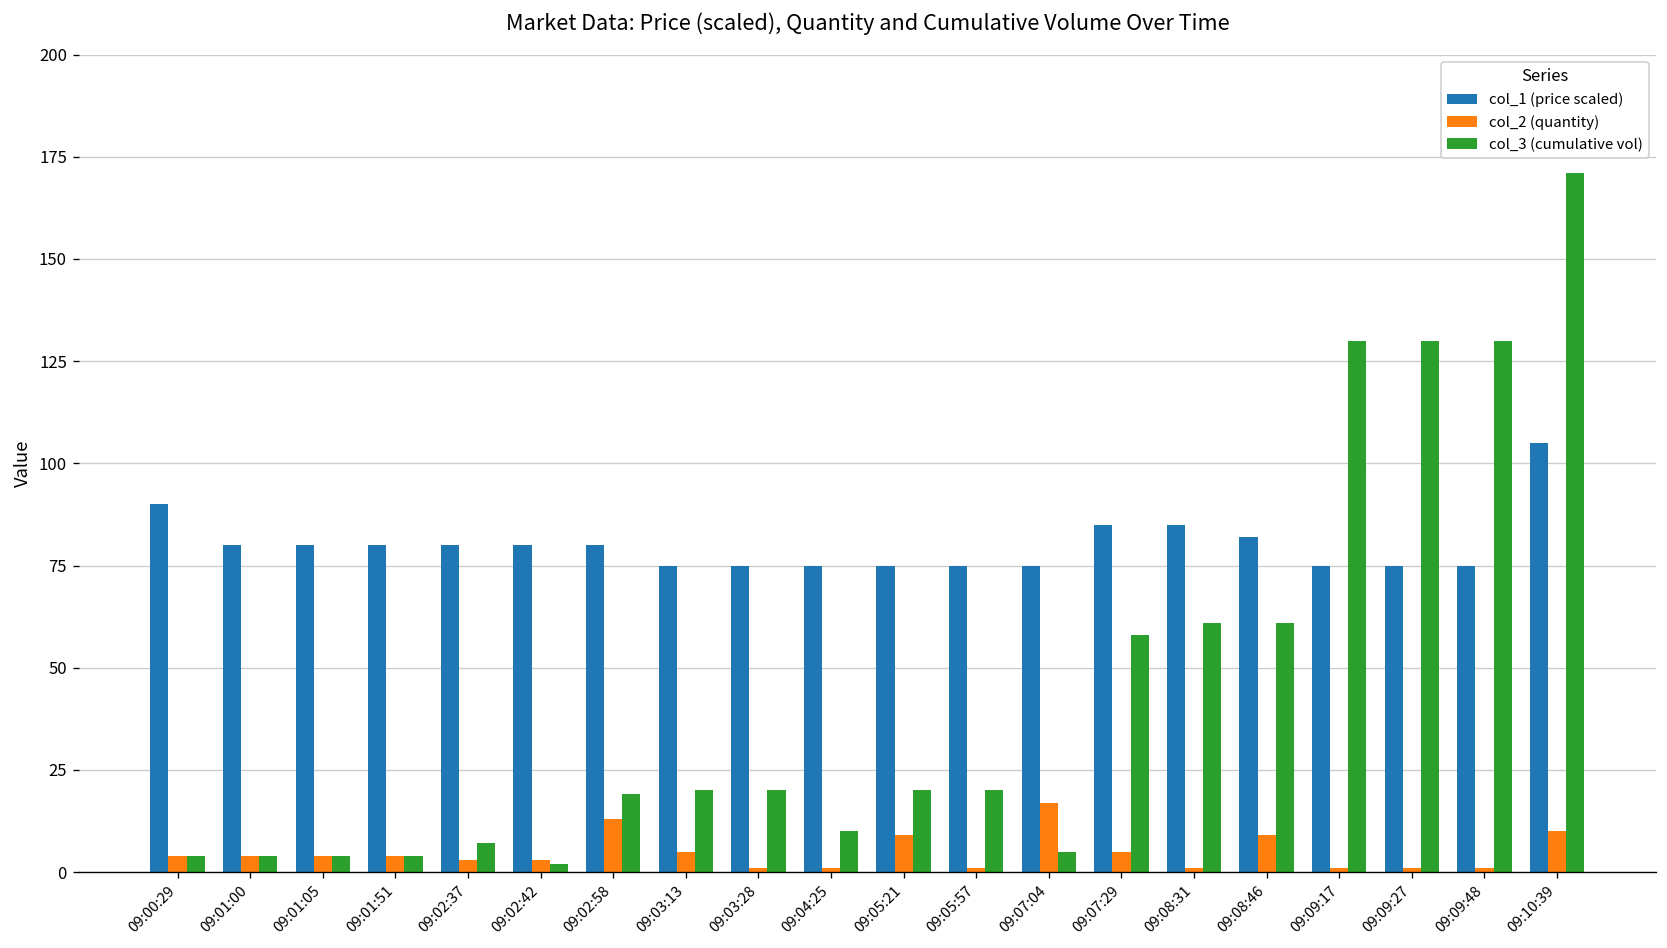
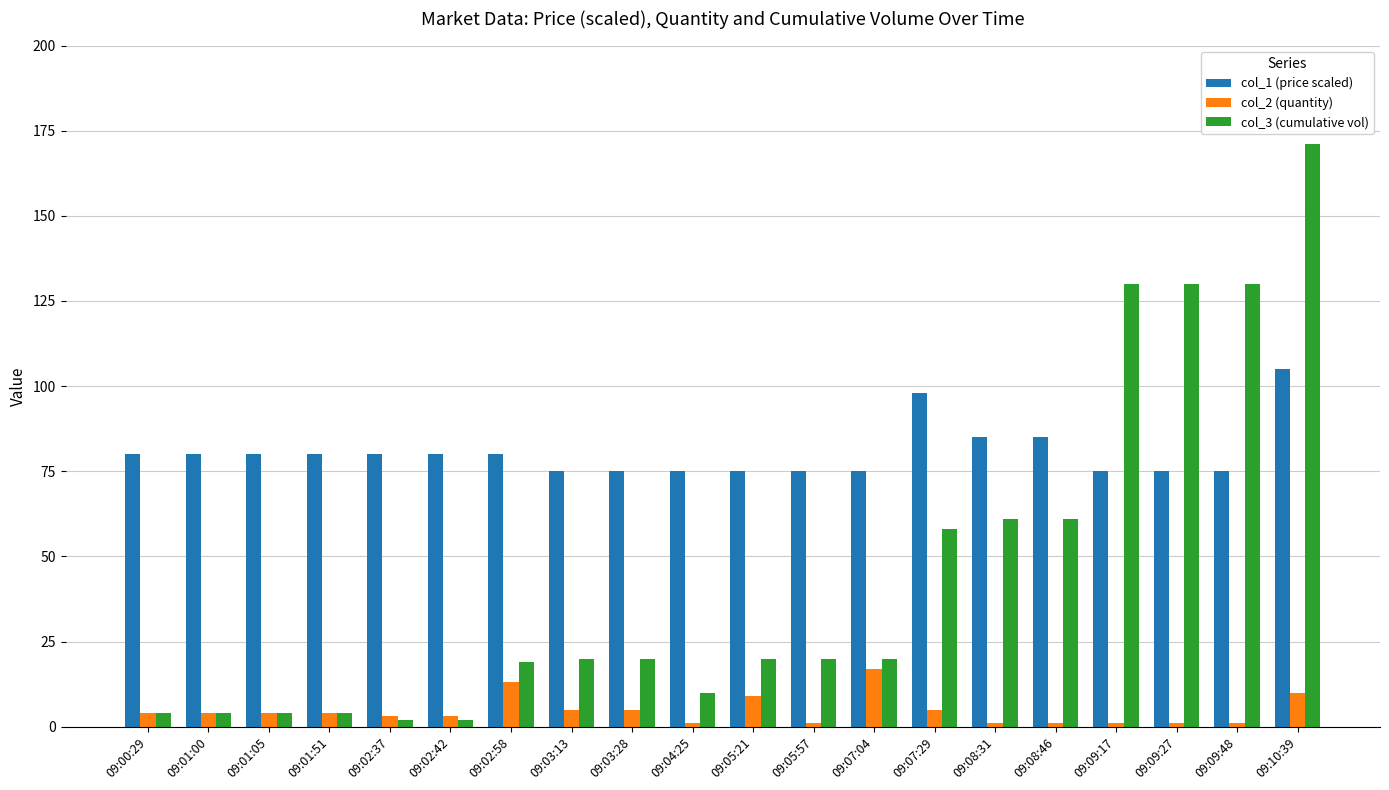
  {
    "col_1 (price scaled)": {
-     "09:00:29": 90,
+     "09:00:29": 80,
      "09:01:00": 80,
      "09:01:05": 80,
      "09:01:51": 80,
      "09:02:37": 80,
      "09:02:42": 80,
      "09:02:58": 80,
      "09:03:13": 75,
      "09:03:28": 75,
      "09:04:25": 75,
      "09:05:21": 75,
      "09:05:57": 75,
      "09:07:04": 75,
-     "09:07:29": 85,
+     "09:07:29": 98,
      "09:08:31": 85,
-     "09:08:46": 82,
+     "09:08:46": 85,
      "09:09:17": 75,
      "09:09:27": 75,
      "09:09:48": 75,
      "09:10:39": 105
    },
    "col_2 (quantity)": {
      "09:00:29": 4,
      "09:01:00": 4,
      "09:01:05": 4,
      "09:01:51": 4,
      "09:02:37": 3,
      "09:02:42": 3,
      "09:02:58": 13,
      "09:03:13": 5,
-     "09:03:28": 1,
+     "09:03:28": 5,
      "09:04:25": 1,
      "09:05:21": 9,
      "09:05:57": 1,
      "09:07:04": 17,
      "09:07:29": 5,
      "09:08:31": 1,
-     "09:08:46": 9,
+     "09:08:46": 1,
      "09:09:17": 1,
      "09:09:27": 1,
      "09:09:48": 1,
      "09:10:39": 10
    },
    "col_3 (cumulative vol)": {
      "09:00:29": 4,
      "09:01:00": 4,
      "09:01:05": 4,
      "09:01:51": 4,
-     "09:02:37": 7,
+     "09:02:37": 2,
      "09:02:42": 2,
      "09:02:58": 19,
      "09:03:13": 20,
      "09:03:28": 20,
      "09:04:25": 10,
      "09:05:21": 20,
      "09:05:57": 20,
-     "09:07:04": 5,
+     "09:07:04": 20,
      "09:07:29": 58,
      "09:08:31": 61,
      "09:08:46": 61,
      "09:09:17": 130,
      "09:09:27": 130,
      "09:09:48": 130,
      "09:10:39": 171
    }
  }
